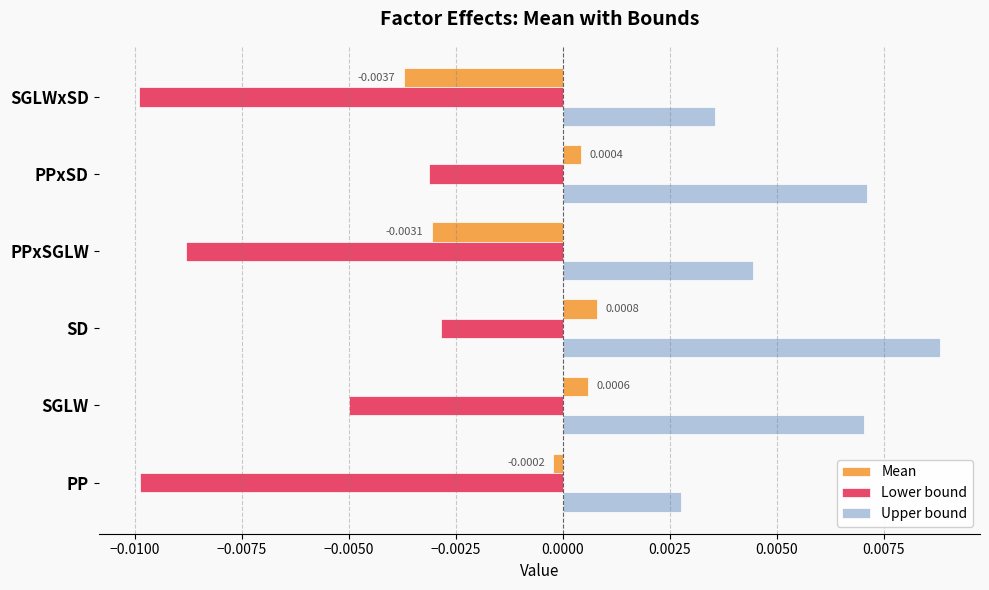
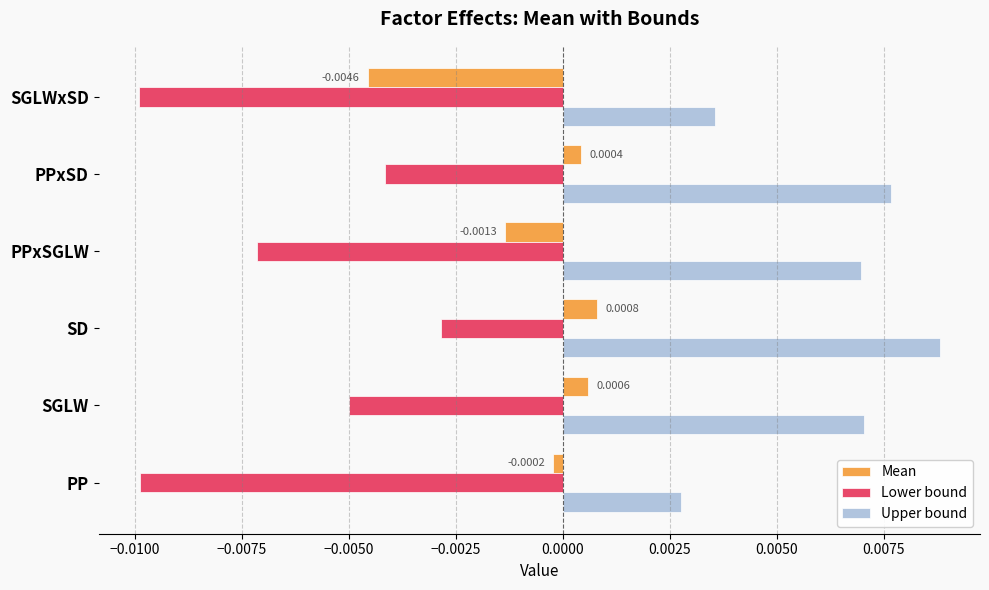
  {
    "Mean": {
-     "SGLWxSD": -0.0037,
+     "SGLWxSD": -0.0046,
      "PPxSD": 0.0004,
-     "PPxSGLW": -0.0031,
+     "PPxSGLW": -0.0013,
      "SD": 0.0008,
      "SGLW": 0.0006,
      "PP": -0.0002
    },
    "Lower bound": {
      "SGLWxSD": -0.0099,
-     "PPxSD": -0.0031,
-     "PPxSGLW": -0.0088,
+     "PPxSD": -0.0042,
+     "PPxSGLW": -0.0071,
      "SD": -0.0029,
      "SGLW": -0.0050,
      "PP": -0.0099
    },
    "Upper bound": {
      "SGLWxSD": 0.0036,
-     "PPxSD": 0.0071,
-     "PPxSGLW": 0.0044,
+     "PPxSD": 0.0077,
+     "PPxSGLW": 0.0070,
      "SD": 0.0088,
      "SGLW": 0.0070,
      "PP": 0.0028
    }
  }
